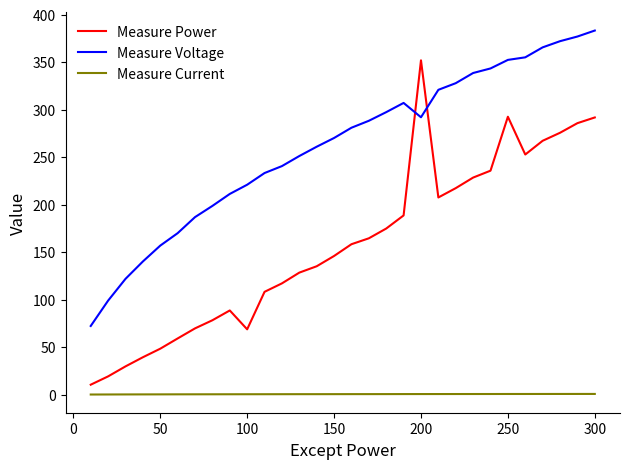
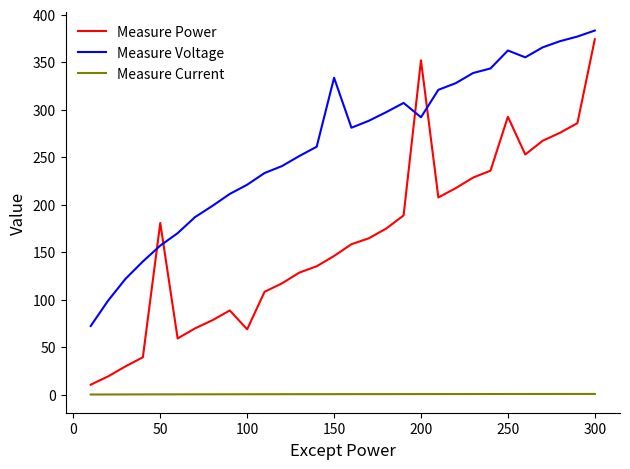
  {
    "Measure Power": {
-     "50": 50,
+     "50": 180,
      "100": 70,
      "150": 150,
      "200": 350,
      "250": 290,
-     "300": 290
+     "300": 370
    },
    "Measure Voltage": {
      "50": 160,
      "100": 220,
-     "150": 270,
+     "150": 330,
      "200": 290,
-     "250": 350,
+     "250": 360,
      "300": 380
    },
    "Measure Current": {
      "50": 0,
      "100": 0,
      "150": 0,
      "200": 0,
      "250": 0,
      "300": 0
    }
  }
